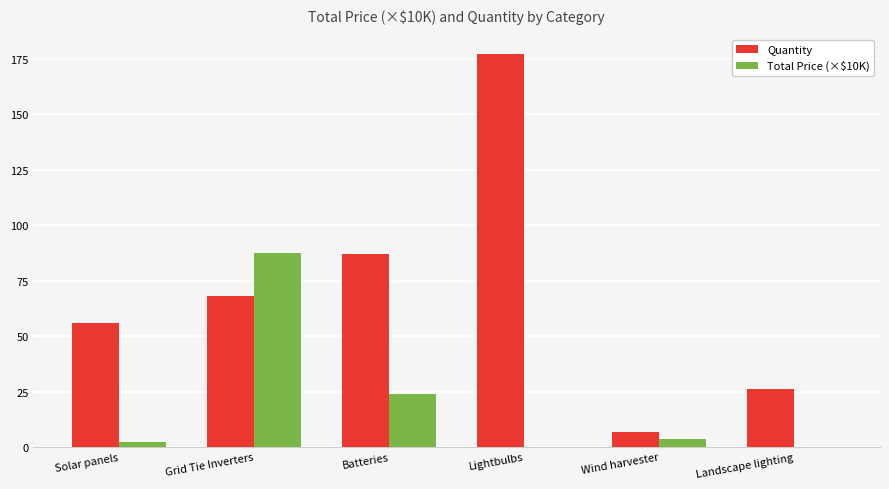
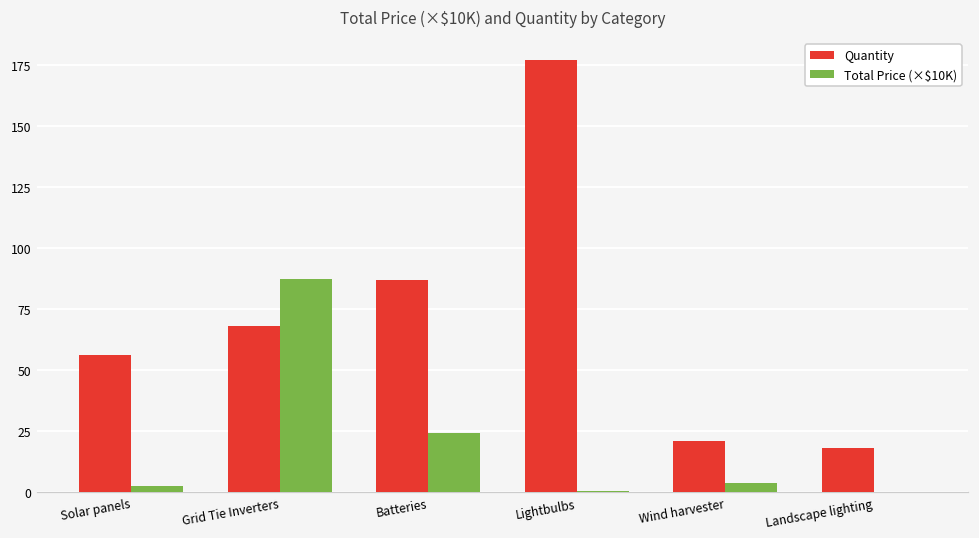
  {
    "Quantity": {
      "Solar panels": 56,
      "Grid Tie Inverters": 68,
      "Batteries": 87,
      "Lightbulbs": 177,
-     "Wind harvester": 7,
-     "Landscape lighting": 26
+     "Wind harvester": 21,
+     "Landscape lighting": 18
    },
    "Total Price (×$10K)": {
      "Solar panels": 2,
      "Grid Tie Inverters": 87,
      "Batteries": 24,
      "Wind harvester": 4
    }
  }
